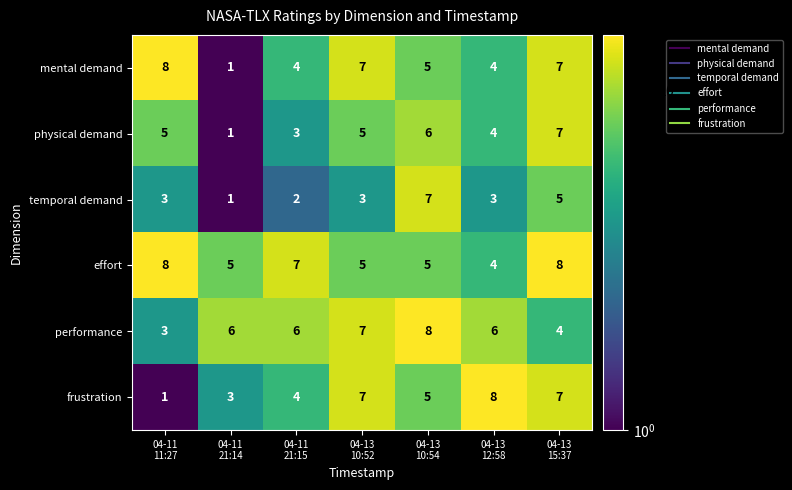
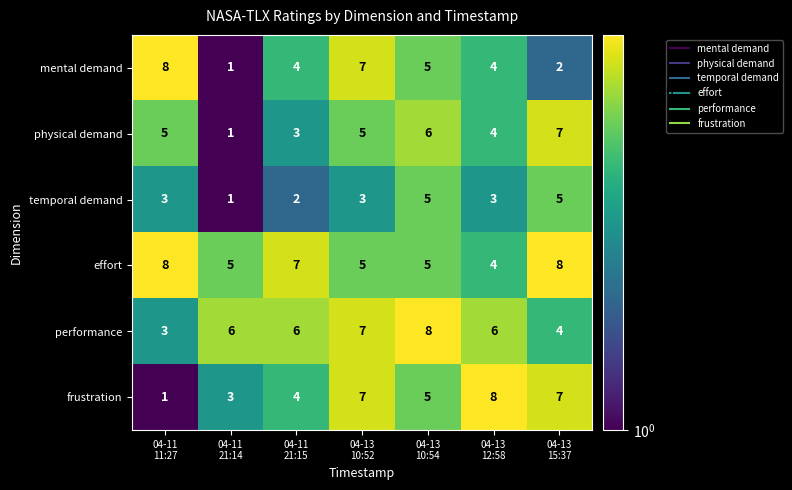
  {
    "mental demand": {
      "04-11 11:27": 8,
      "04-11 21:14": 1,
      "04-11 21:15": 4,
      "04-13 10:52": 7,
      "04-13 10:54": 5,
      "04-13 12:58": 4,
-     "04-13 15:37": 7
+     "04-13 15:37": 2
    },
    "physical demand": {
      "04-11 11:27": 5,
      "04-11 21:14": 1,
      "04-11 21:15": 3,
      "04-13 10:52": 5,
      "04-13 10:54": 6,
      "04-13 12:58": 4,
      "04-13 15:37": 7
    },
    "temporal demand": {
      "04-11 11:27": 3,
      "04-11 21:14": 1,
      "04-11 21:15": 2,
      "04-13 10:52": 3,
-     "04-13 10:54": 7,
+     "04-13 10:54": 5,
      "04-13 12:58": 3,
      "04-13 15:37": 5
    },
    "effort": {
      "04-11 11:27": 8,
      "04-11 21:14": 5,
      "04-11 21:15": 7,
      "04-13 10:52": 5,
      "04-13 10:54": 5,
      "04-13 12:58": 4,
      "04-13 15:37": 8
    },
    "performance": {
      "04-11 11:27": 3,
      "04-11 21:14": 6,
      "04-11 21:15": 6,
      "04-13 10:52": 7,
      "04-13 10:54": 8,
      "04-13 12:58": 6,
      "04-13 15:37": 4
    },
    "frustration": {
      "04-11 11:27": 1,
      "04-11 21:14": 3,
      "04-11 21:15": 4,
      "04-13 10:52": 7,
      "04-13 10:54": 5,
      "04-13 12:58": 8,
      "04-13 15:37": 7
    }
  }
